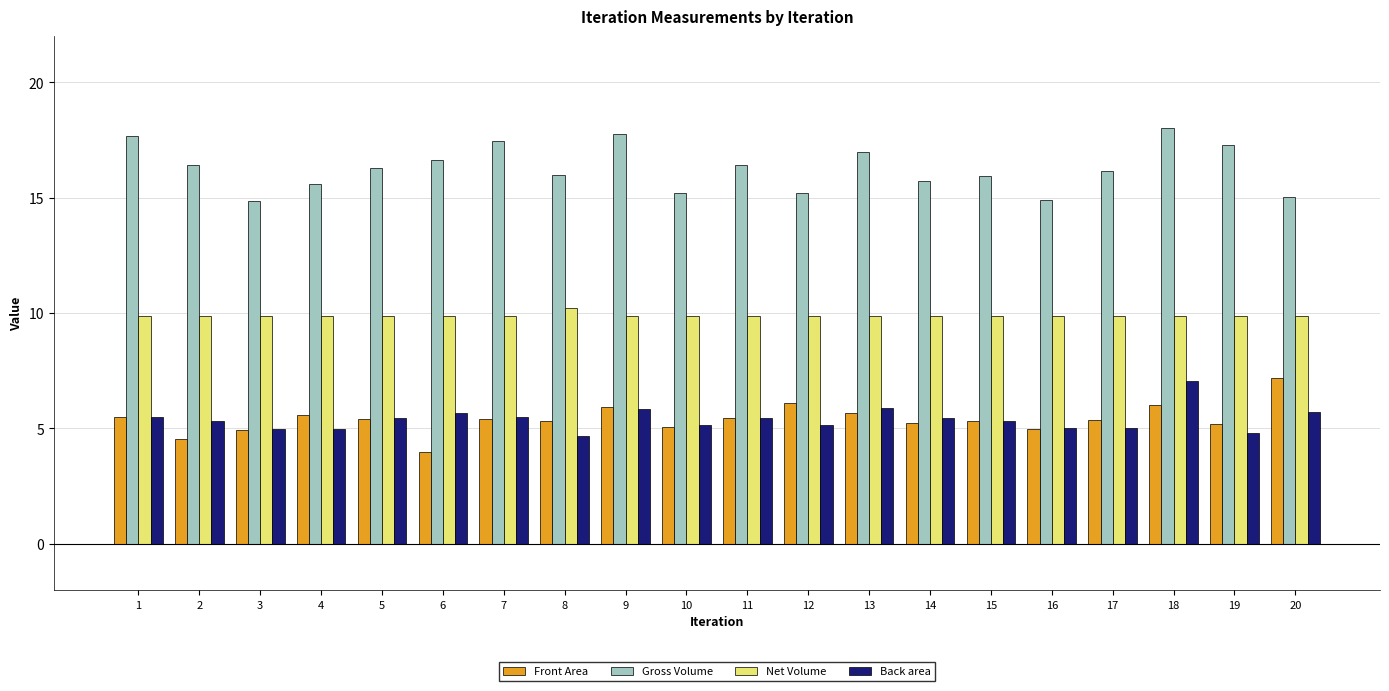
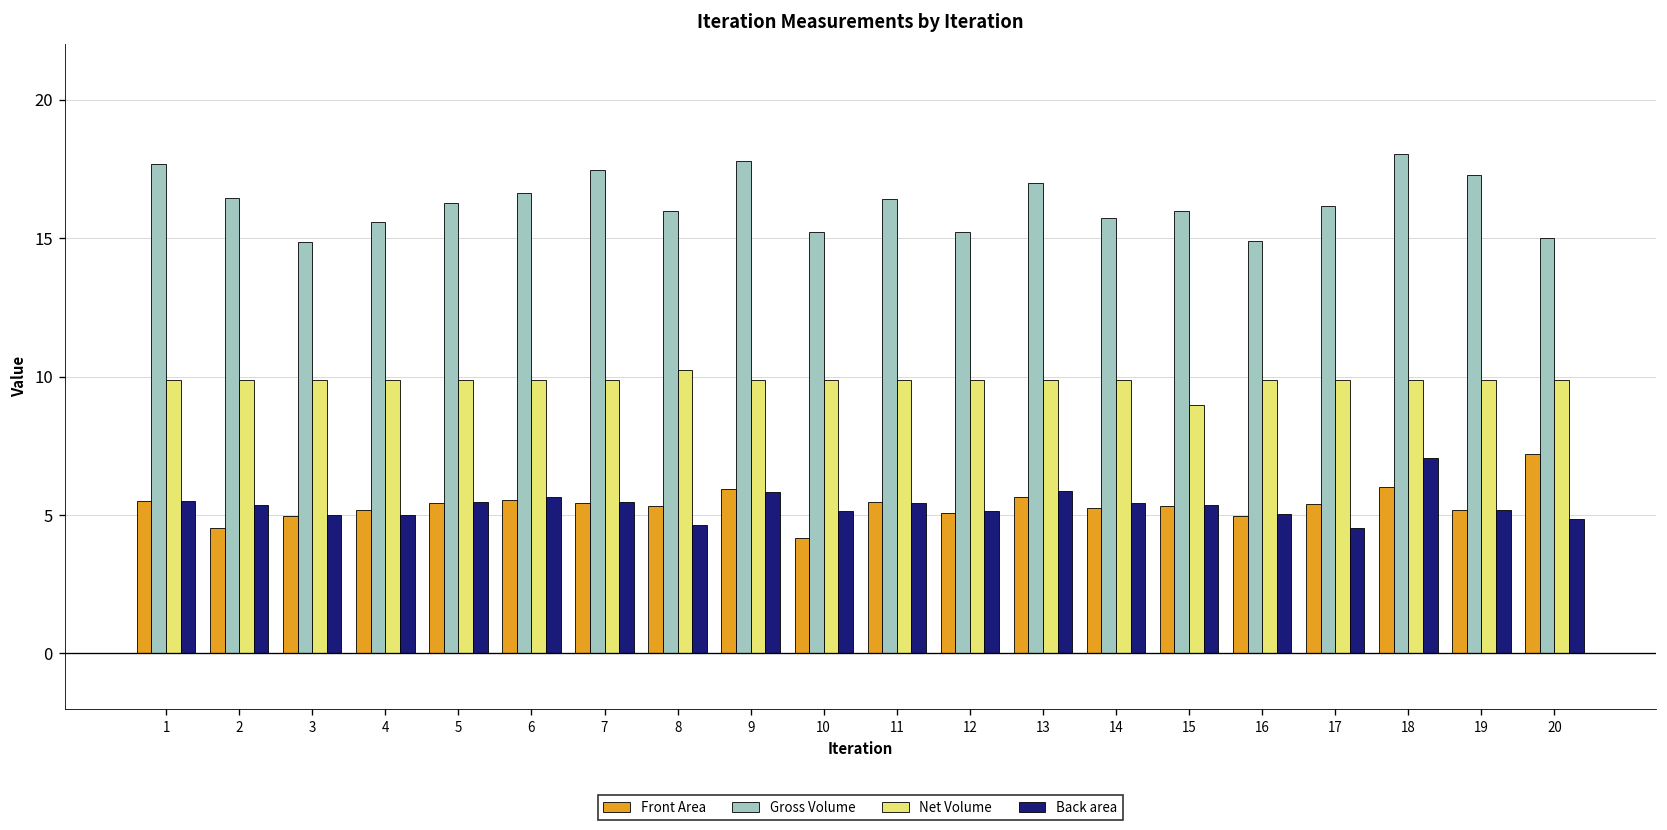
  {
    "Front Area": {
      "1": 5.5,
      "2": 4.5,
      "3": 5.0,
-     "4": 5.6,
+     "4": 5.2,
      "5": 5.4,
-     "6": 4.0,
+     "6": 5.5,
      "7": 5.4,
      "8": 5.3,
      "9": 5.9,
-     "10": 5.1,
+     "10": 4.2,
      "11": 5.5,
-     "12": 6.1,
+     "12": 5.1,
      "13": 5.7,
      "14": 5.2,
      "15": 5.3,
      "16": 5.0,
      "17": 5.4,
      "18": 6.0,
      "19": 5.2,
      "20": 7.2
    },
    "Gross Volume": {
      "1": 17.7,
      "2": 16.4,
      "3": 14.9,
      "4": 15.6,
      "5": 16.3,
      "6": 16.6,
      "7": 17.5,
      "8": 16.0,
      "9": 17.8,
      "10": 15.2,
      "11": 16.4,
      "12": 15.2,
      "13": 17.0,
      "14": 15.7,
      "15": 16.0,
      "16": 14.9,
      "17": 16.2,
      "18": 18.0,
      "19": 17.3,
      "20": 15.0
    },
    "Net Volume": {
      "1": 9.9,
      "2": 9.9,
      "3": 9.9,
      "4": 9.9,
      "5": 9.9,
      "6": 9.9,
      "7": 9.9,
      "8": 10.2,
      "9": 9.9,
      "10": 9.9,
      "11": 9.9,
      "12": 9.9,
      "13": 9.9,
      "14": 9.9,
-     "15": 9.9,
+     "15": 9.0,
      "16": 9.9,
      "17": 9.9,
      "18": 9.9,
      "19": 9.9,
      "20": 9.9
    },
    "Back area": {
      "1": 5.5,
      "2": 5.3,
      "3": 5.0,
      "4": 5.0,
      "5": 5.5,
      "6": 5.7,
      "7": 5.5,
      "8": 4.7,
      "9": 5.8,
      "10": 5.2,
      "11": 5.4,
      "12": 5.1,
      "13": 5.9,
      "14": 5.4,
      "15": 5.3,
      "16": 5.0,
-     "17": 5.0,
+     "17": 4.5,
      "18": 7.0,
-     "19": 4.8,
-     "20": 5.7
+     "19": 5.2,
+     "20": 4.9
    }
  }
